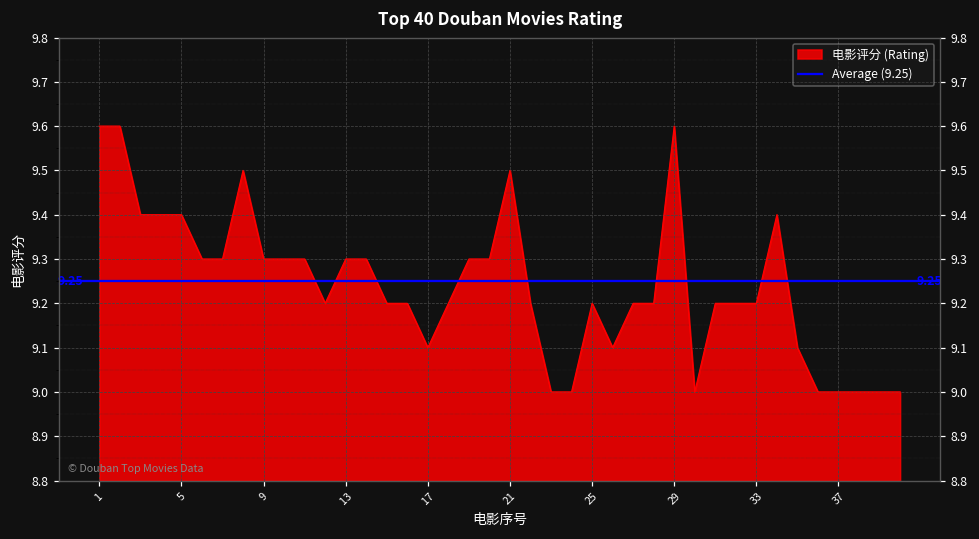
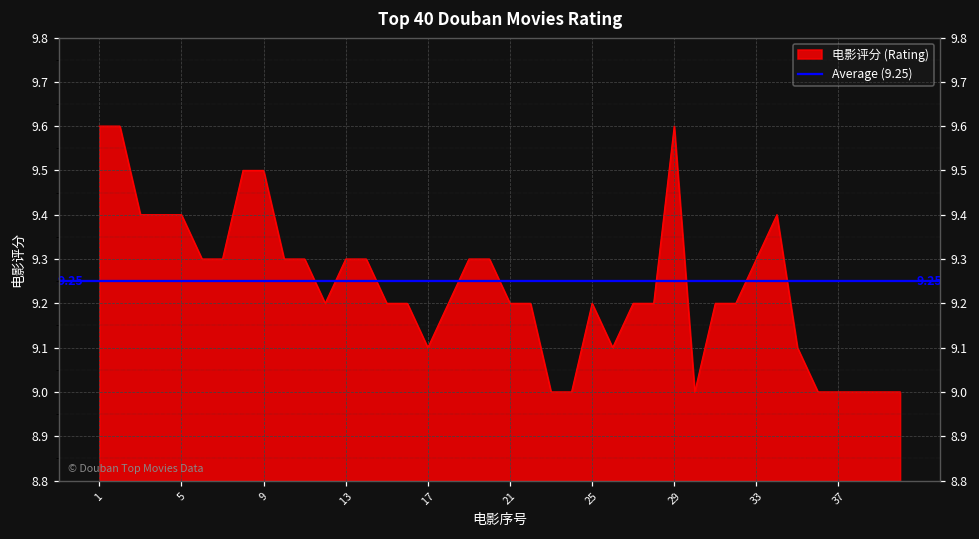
  {
    "1": 9.6,
    "5": 9.4,
-   "9": 9.3,
+   "9": 9.5,
    "13": 9.3,
    "17": 9.1,
-   "21": 9.5,
+   "21": 9.2,
    "25": 9.2,
    "29": 9.6,
-   "33": 9.2,
+   "33": 9.3,
    "37": 9.0
  }
